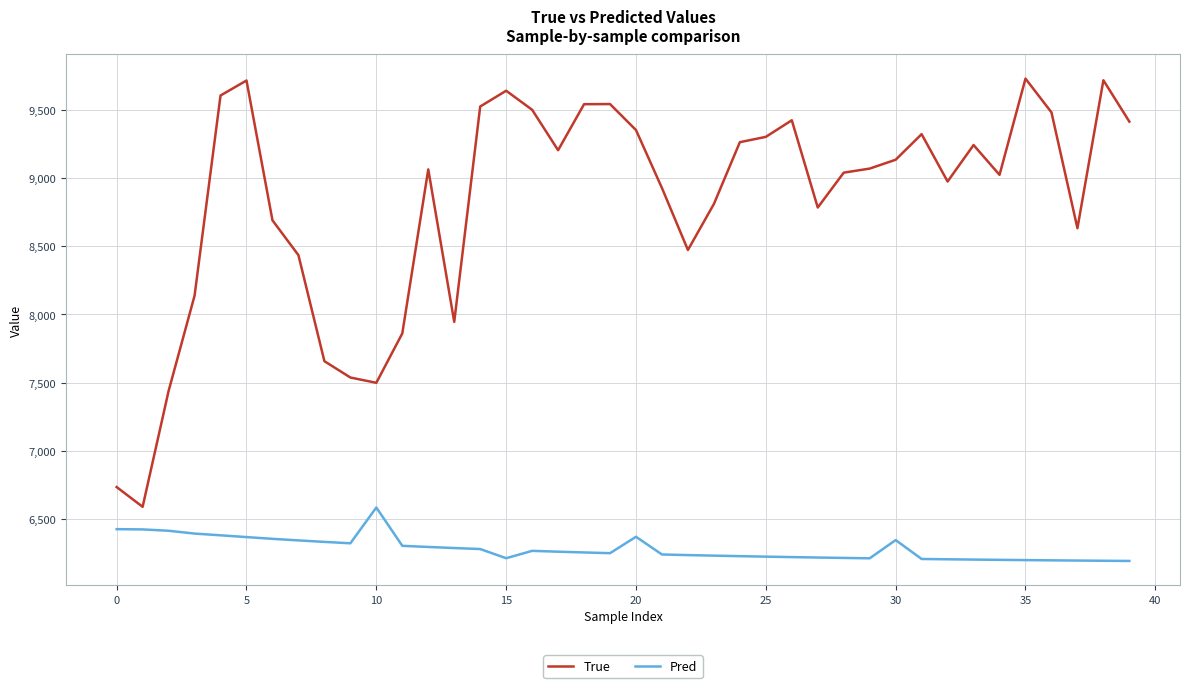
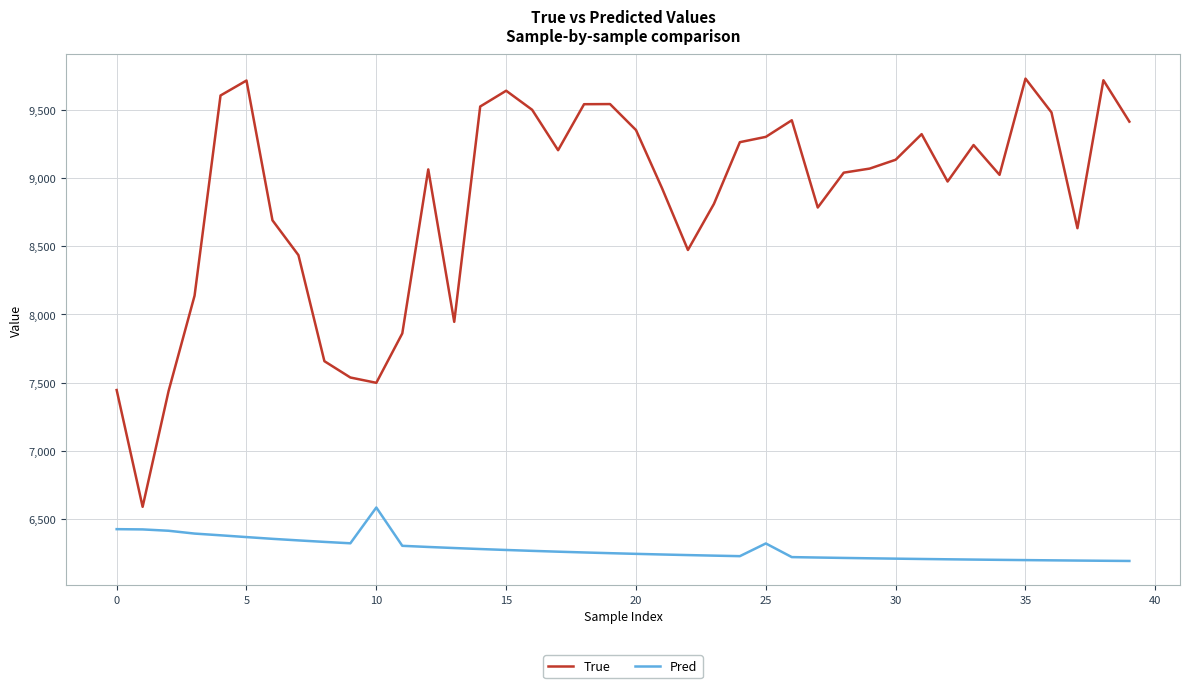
  {
    "True": {
-     "0": "6,730",
+     "0": "7,450",
      "5": "9,720",
      "10": "7,500",
      "15": "9,640",
      "20": "9,360",
      "25": "9,310",
      "30": "9,140",
      "35": "9,730"
    },
    "Pred": {
      "0": "6,420",
      "5": "6,360",
      "10": "6,580",
-     "15": "6,210",
-     "20": "6,370",
-     "25": "6,220",
-     "30": "6,340",
+     "15": "6,270",
+     "20": "6,240",
+     "25": "6,320",
+     "30": "6,210",
      "35": "6,200"
    }
  }
